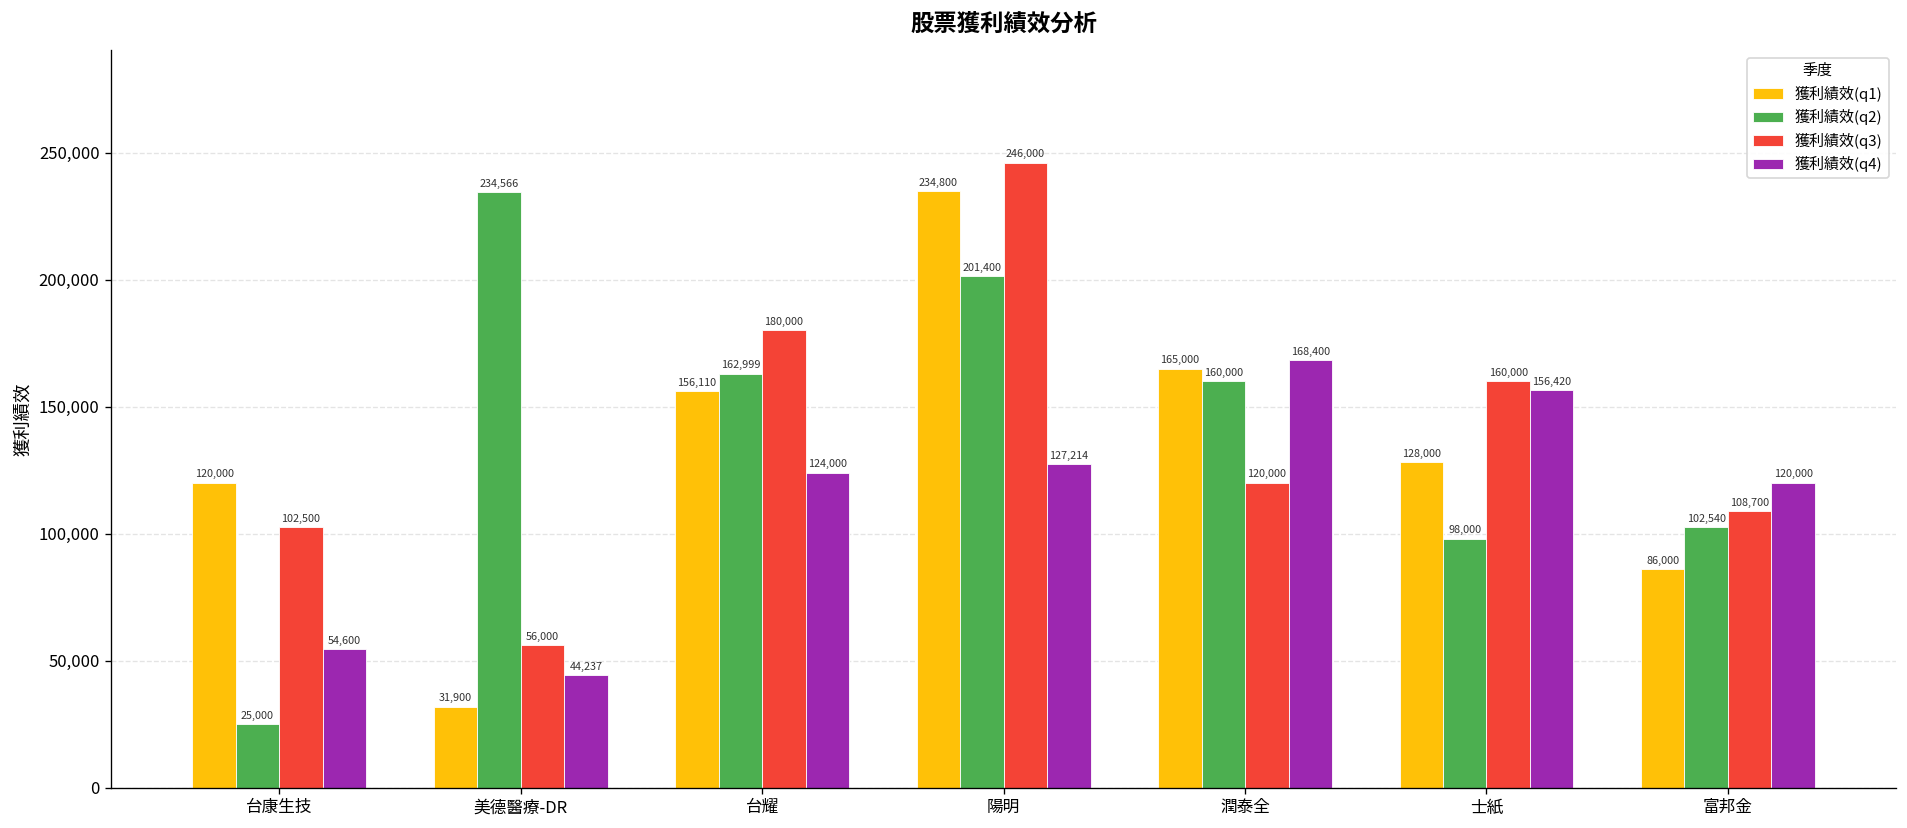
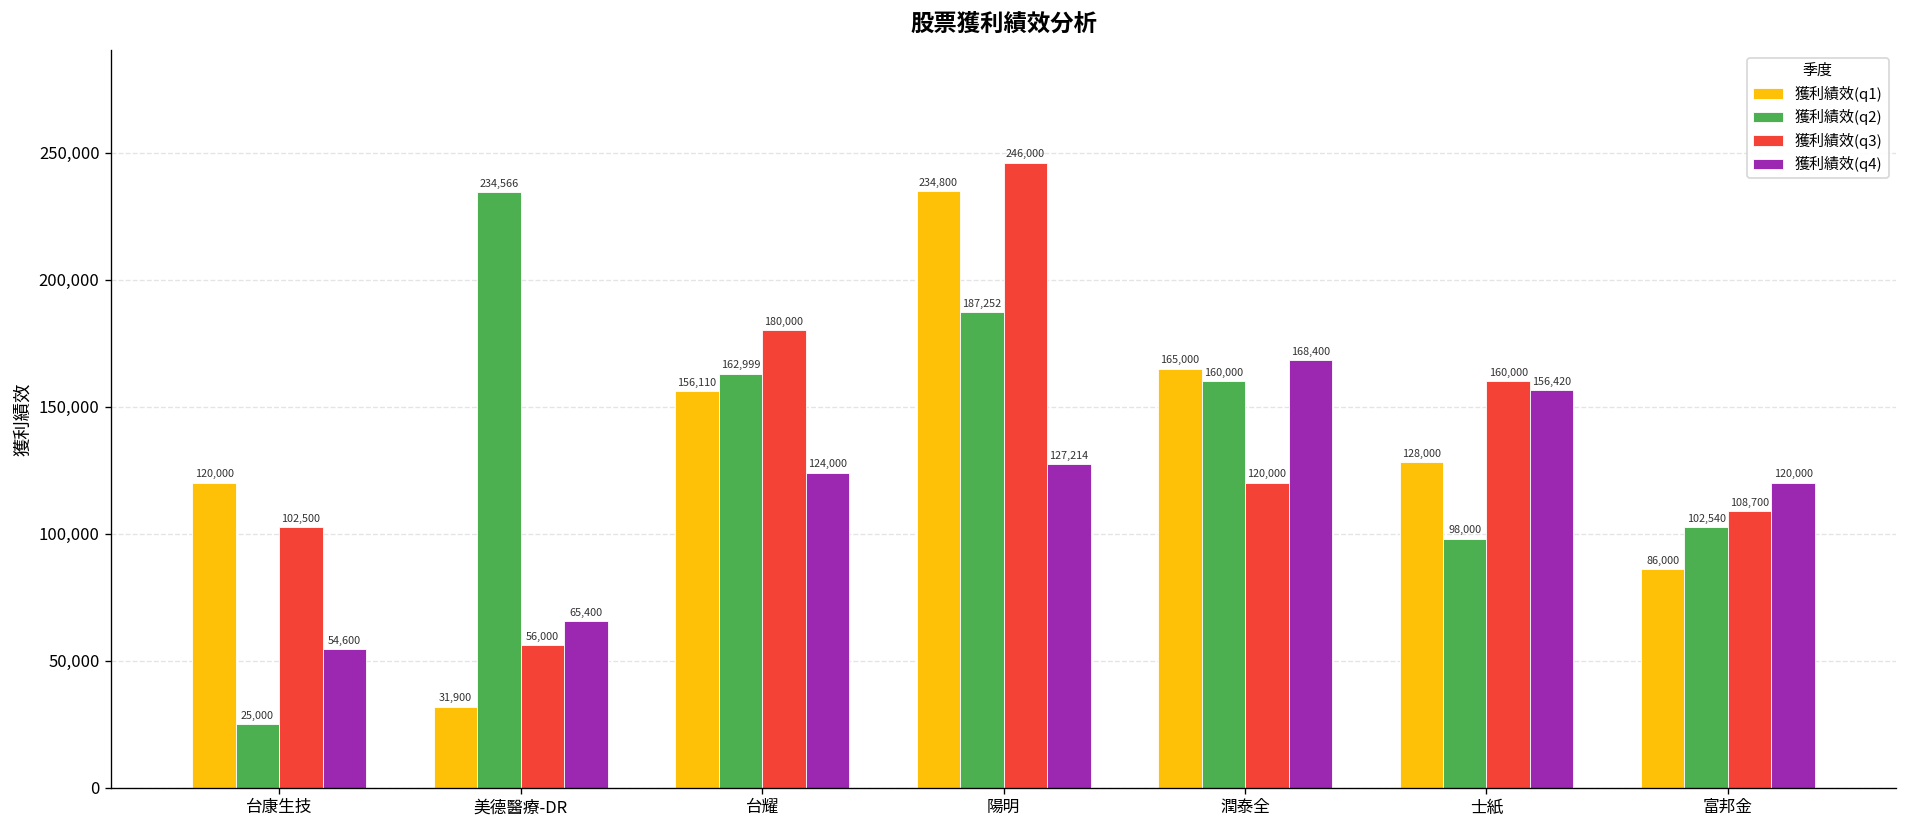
  {
    "獲利績效(q1)": {
      "台康生技": "120,000",
      "美德醫療-DR": "31,900",
      "台耀": "156,110",
      "陽明": "234,800",
      "潤泰全": "165,000",
      "士紙": "128,000",
      "富邦金": "86,000"
    },
    "獲利績效(q2)": {
      "台康生技": "25,000",
      "美德醫療-DR": "234,566",
      "台耀": "162,999",
-     "陽明": "201,400",
+     "陽明": "187,252",
      "潤泰全": "160,000",
      "士紙": "98,000",
      "富邦金": "102,540"
    },
    "獲利績效(q3)": {
      "台康生技": "102,500",
      "美德醫療-DR": "56,000",
      "台耀": "180,000",
      "陽明": "246,000",
      "潤泰全": "120,000",
      "士紙": "160,000",
      "富邦金": "108,700"
    },
    "獲利績效(q4)": {
      "台康生技": "54,600",
-     "美德醫療-DR": "44,237",
+     "美德醫療-DR": "65,400",
      "台耀": "124,000",
      "陽明": "127,214",
      "潤泰全": "168,400",
      "士紙": "156,420",
      "富邦金": "120,000"
    }
  }
